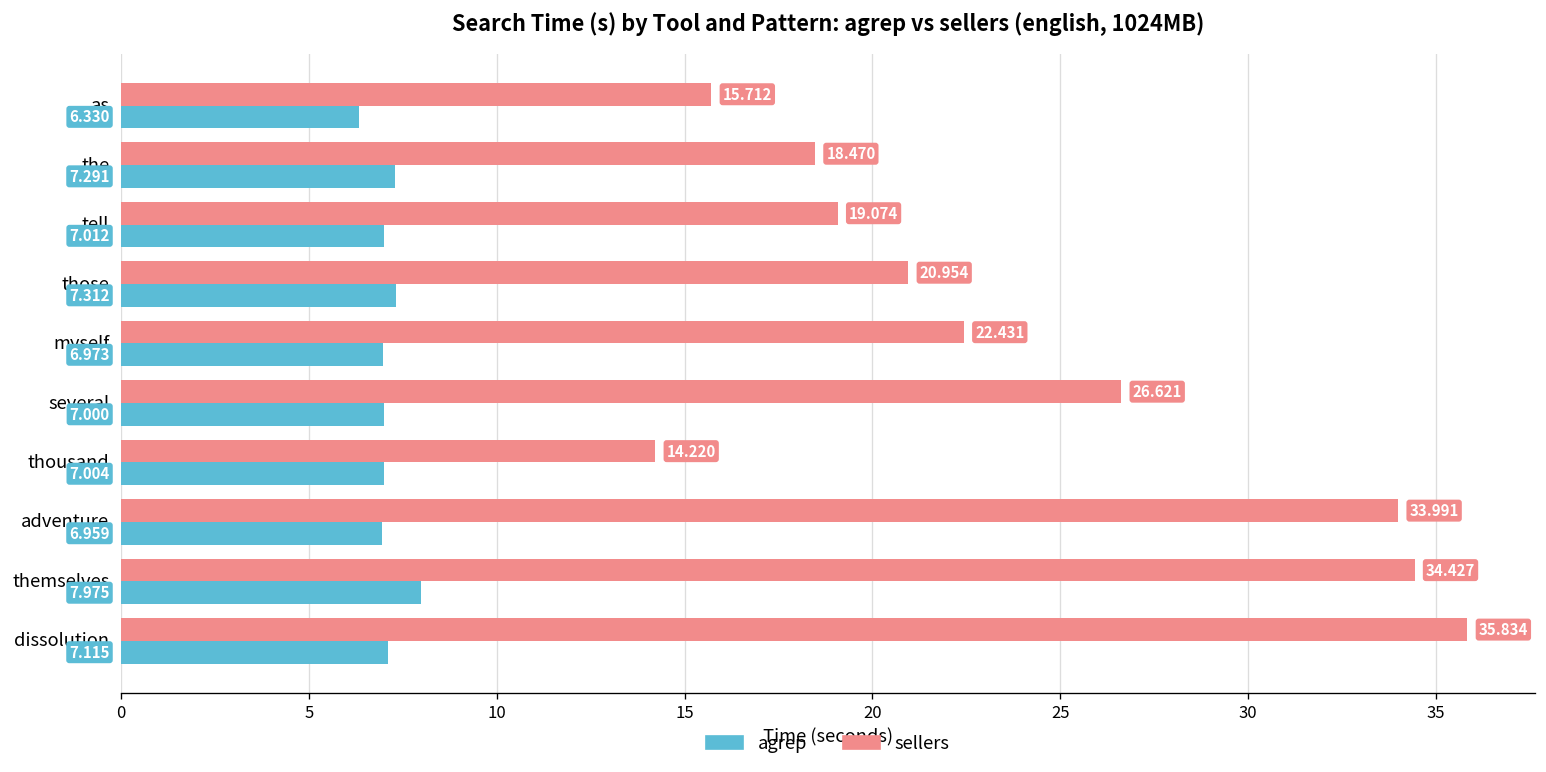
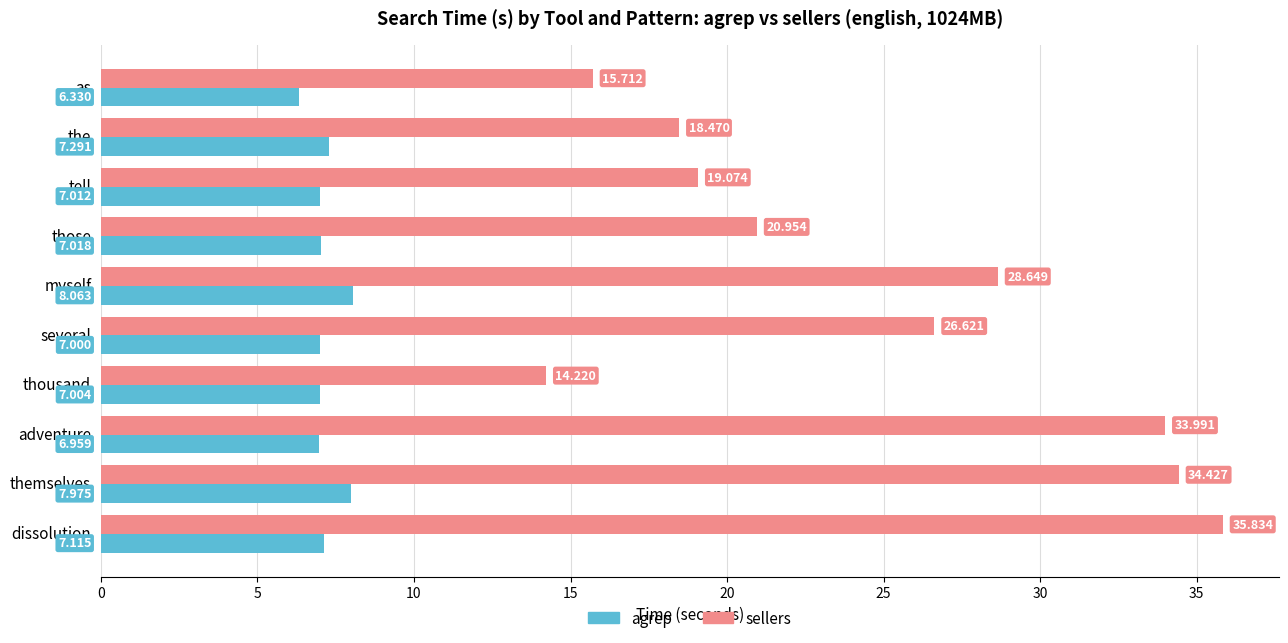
  {
    "agrep": {
-     "those": 7.312,
-     "myself": 6.973
+     "those": 7.018,
+     "myself": 8.063
    },
    "sellers": {
-     "myself": 22.431
+     "myself": 28.649
    }
  }
